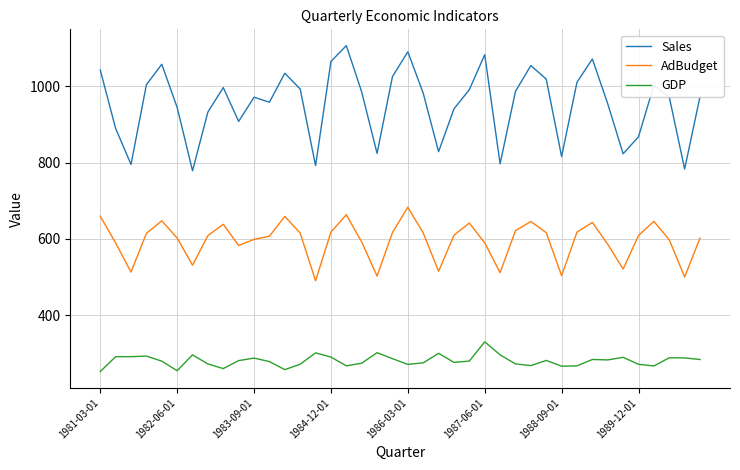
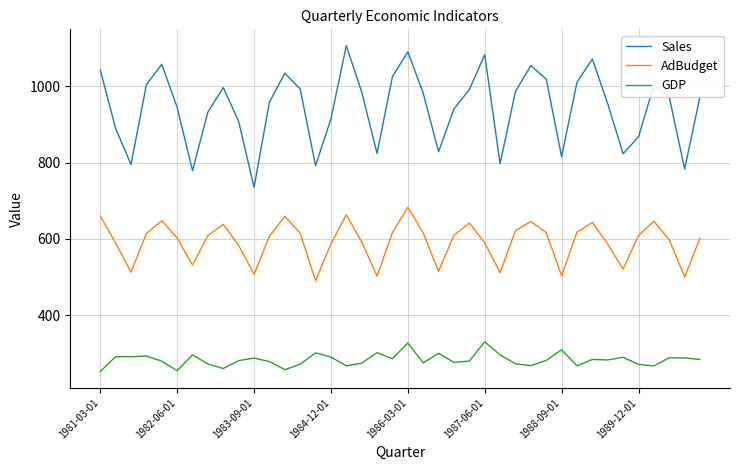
  {
    "Sales": {
      "1981-03-01": 1040,
      "1982-06-01": 940,
-     "1983-09-01": 970,
-     "1984-12-01": 1060,
+     "1983-09-01": 740,
+     "1984-12-01": 910,
      "1986-03-01": 1090,
      "1987-06-01": 1080,
      "1988-09-01": 820,
      "1989-12-01": 870
    },
    "AdBudget": {
      "1981-03-01": 660,
      "1982-06-01": 600,
-     "1983-09-01": 600,
-     "1984-12-01": 620,
+     "1983-09-01": 510,
+     "1984-12-01": 590,
      "1986-03-01": 680,
      "1987-06-01": 590,
      "1988-09-01": 500,
      "1989-12-01": 610
    },
    "GDP": {
      "1981-03-01": 250,
      "1982-06-01": 250,
      "1983-09-01": 290,
      "1984-12-01": 290,
-     "1986-03-01": 270,
+     "1986-03-01": 330,
      "1987-06-01": 330,
-     "1988-09-01": 270,
+     "1988-09-01": 310,
      "1989-12-01": 270
    }
  }
